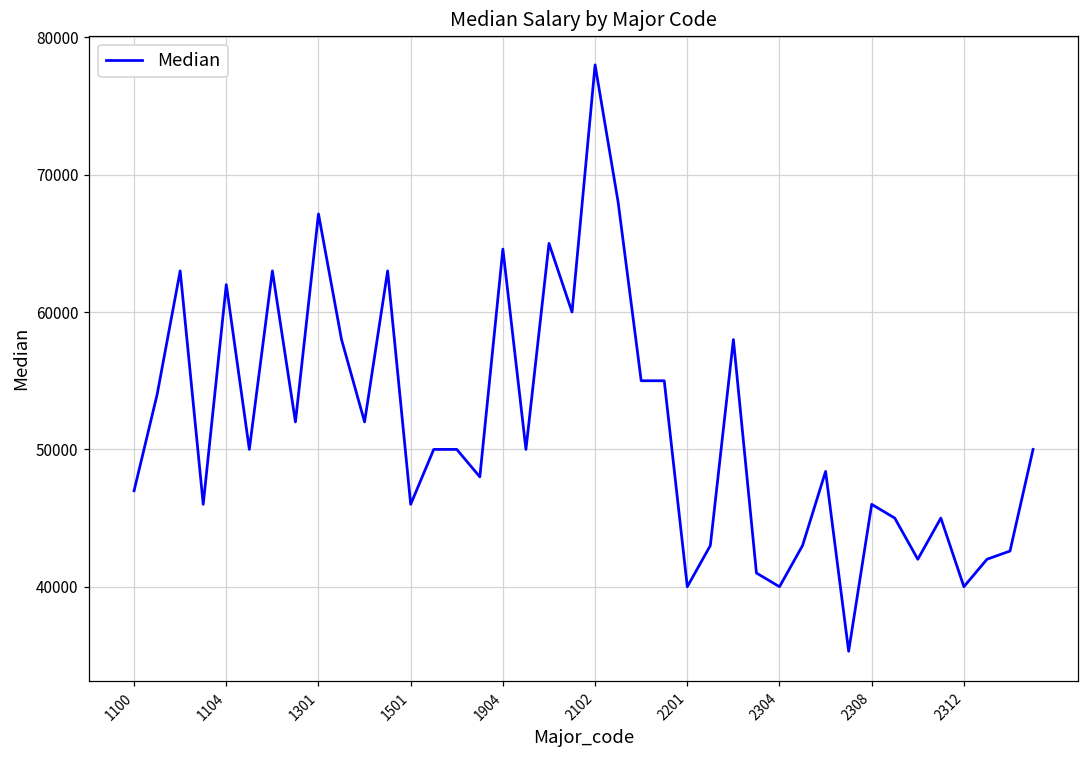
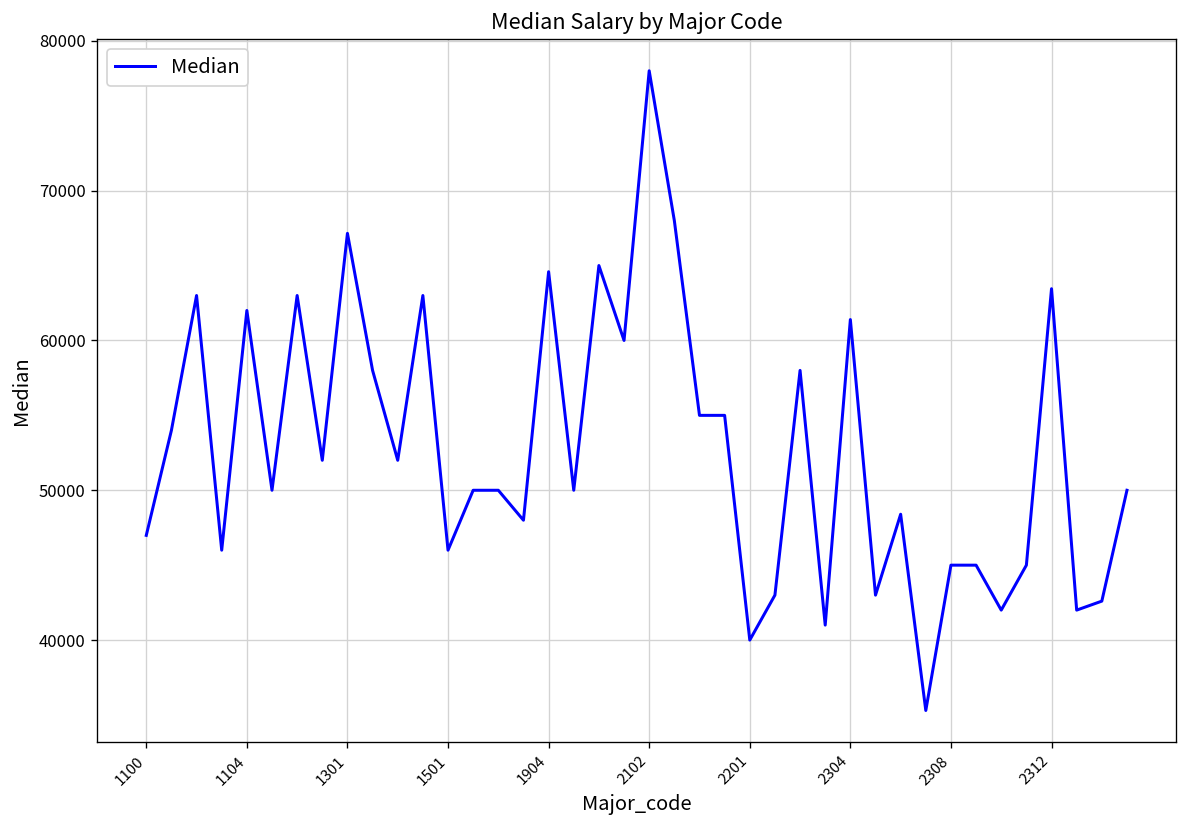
  {
    "1100": 47000,
    "1104": 62000,
    "1301": 67100,
    "1501": 46000,
    "1904": 64600,
    "2102": 78000,
    "2201": 40000,
-   "2304": 40000,
-   "2308": 46000,
-   "2312": 40000
+   "2304": 61400,
+   "2308": 45000,
+   "2312": 63500
  }
